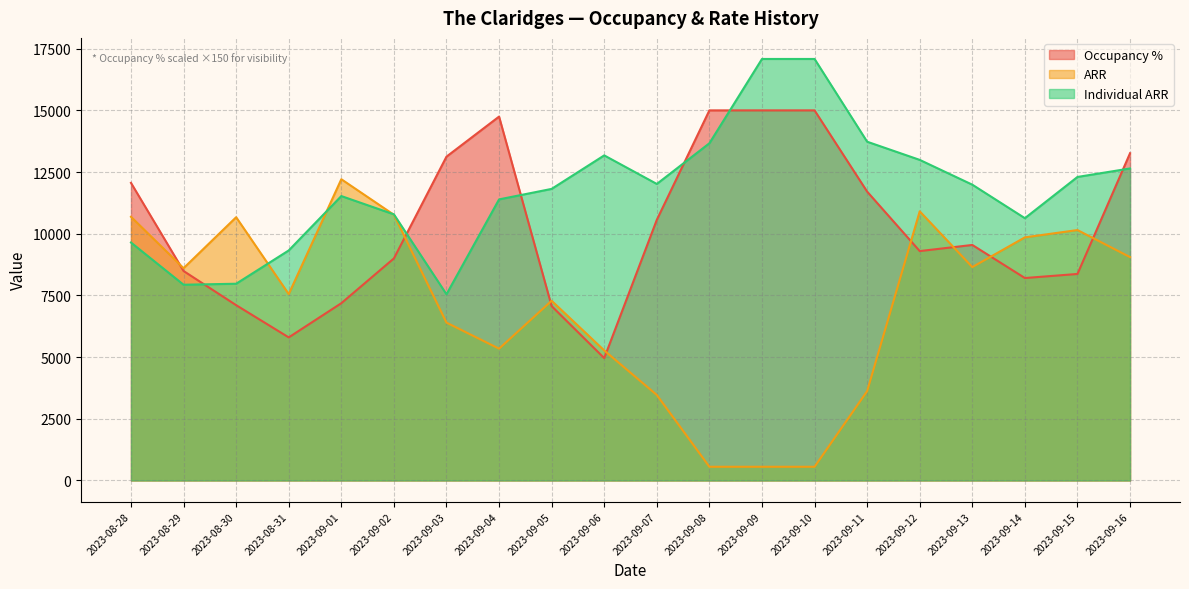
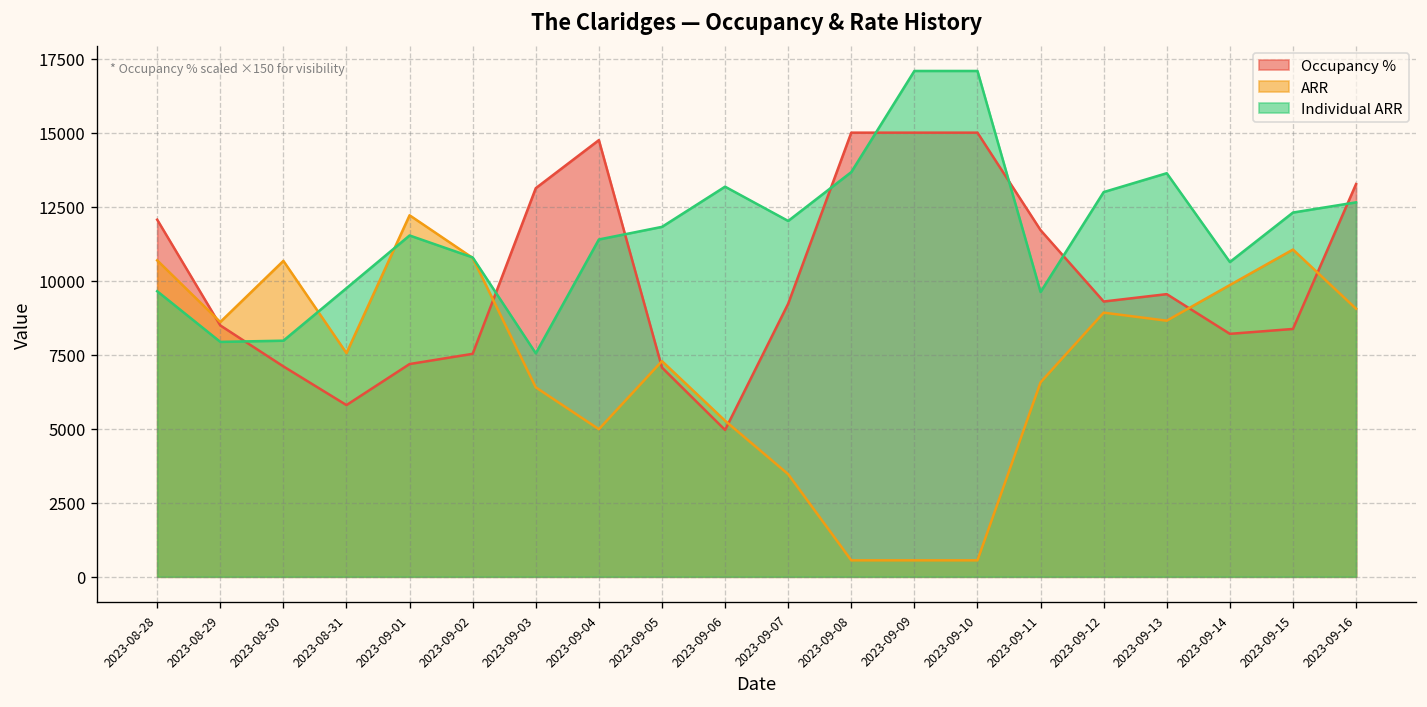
  {
    "Occupancy %": {
      "2023-08-28": 12100,
      "2023-08-29": 8500,
      "2023-08-30": 7100,
      "2023-08-31": 5800,
      "2023-09-01": 7200,
-     "2023-09-02": 9000,
+     "2023-09-02": 7500,
      "2023-09-03": 13100,
      "2023-09-04": 14700,
      "2023-09-05": 7100,
      "2023-09-06": 5000,
-     "2023-09-07": 10600,
+     "2023-09-07": 9200,
      "2023-09-08": 15000,
      "2023-09-09": 15000,
      "2023-09-10": 15000,
      "2023-09-11": 11700,
      "2023-09-12": 9300,
      "2023-09-13": 9500,
      "2023-09-14": 8200,
      "2023-09-15": 8400,
      "2023-09-16": 13300
    },
    "ARR": {
      "2023-08-28": 10700,
      "2023-08-29": 8600,
      "2023-08-30": 10700,
      "2023-08-31": 7600,
      "2023-09-01": 12200,
      "2023-09-03": 6400,
-     "2023-09-04": 5300,
+     "2023-09-04": 5000,
      "2023-09-05": 7300,
      "2023-09-06": 5300,
      "2023-09-07": 3500,
      "2023-09-08": 600,
      "2023-09-09": 600,
      "2023-09-10": 600,
-     "2023-09-11": 3600,
-     "2023-09-12": 10900,
+     "2023-09-11": 6600,
+     "2023-09-12": 8900,
      "2023-09-13": 8600,
      "2023-09-14": 9900,
-     "2023-09-15": 10100,
+     "2023-09-15": 11100,
      "2023-09-16": 9100
    },
    "Individual ARR": {
      "2023-08-28": 9600,
      "2023-08-29": 7900,
      "2023-08-30": 8000,
-     "2023-08-31": 9300,
+     "2023-08-31": 9700,
      "2023-09-01": 11500,
      "2023-09-03": 7500,
      "2023-09-04": 11400,
      "2023-09-05": 11800,
      "2023-09-06": 13200,
      "2023-09-07": 12000,
      "2023-09-08": 13700,
      "2023-09-09": 17100,
      "2023-09-10": 17100,
-     "2023-09-11": 13700,
+     "2023-09-11": 9600,
      "2023-09-12": 13000,
-     "2023-09-13": 12000,
+     "2023-09-13": 13600,
      "2023-09-14": 10600,
      "2023-09-15": 12300,
      "2023-09-16": 12600
    }
  }
